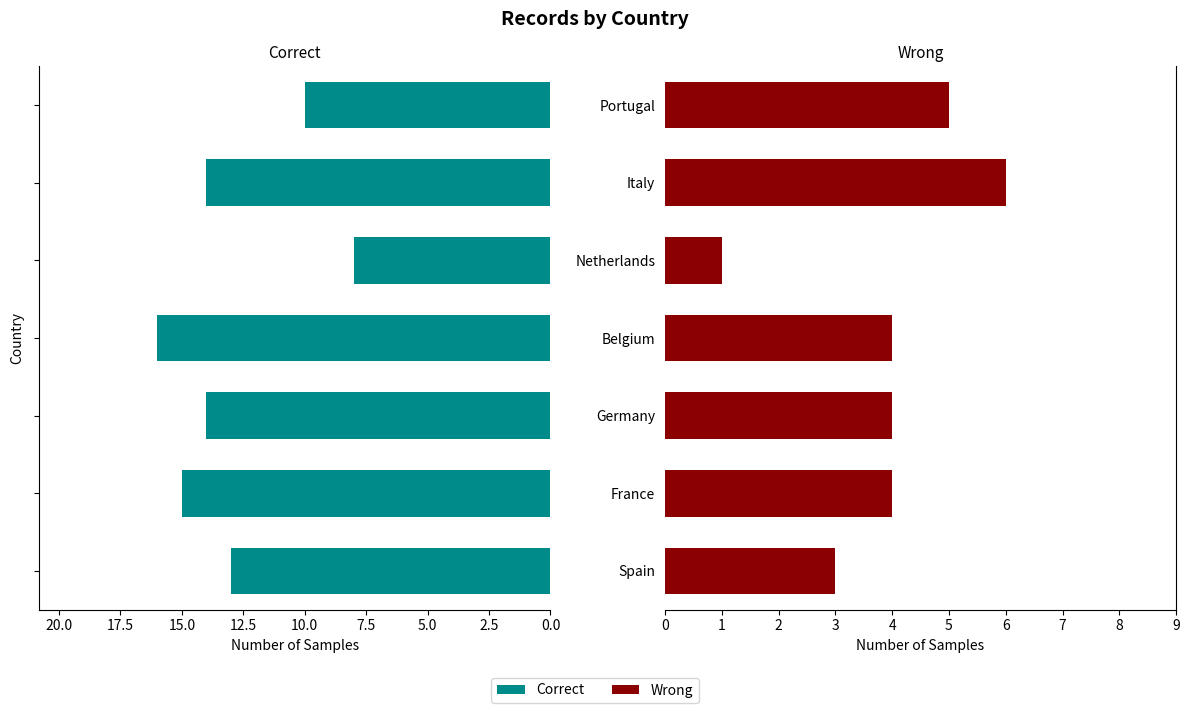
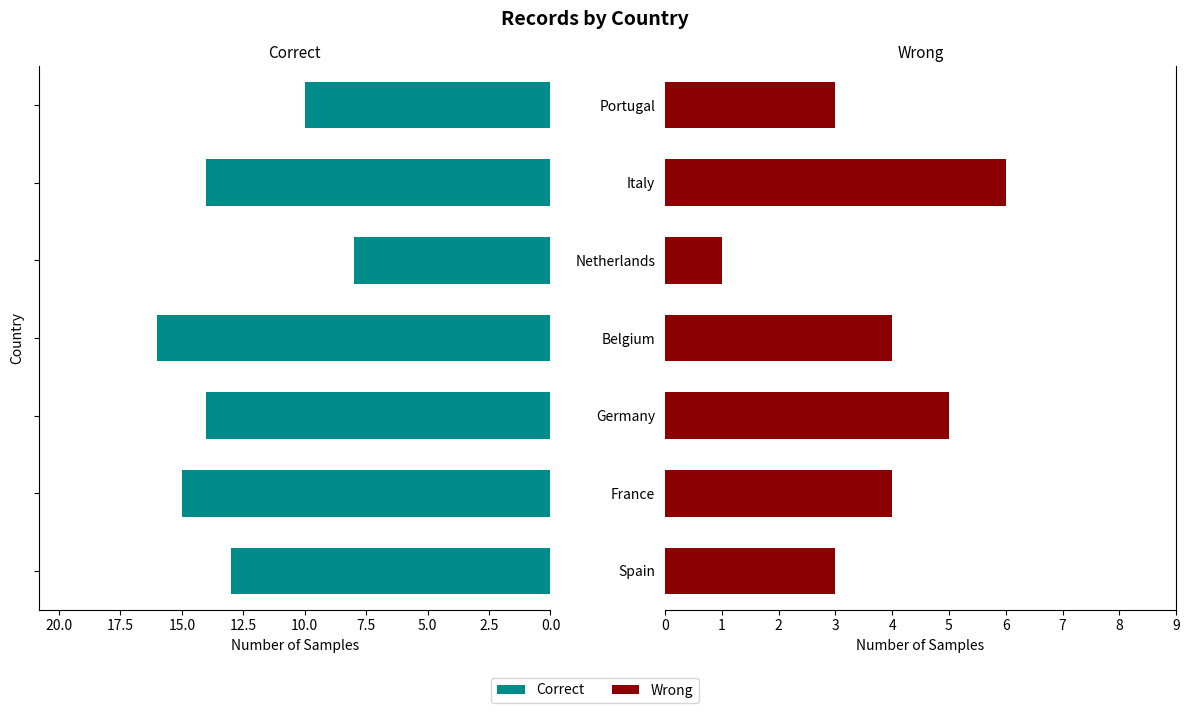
  {
    "Wrong": {
-     "Portugal": 5,
+     "Portugal": 3,
      "Italy": 6,
      "Netherlands": 1,
      "Belgium": 4,
-     "Germany": 4,
+     "Germany": 5,
      "France": 4,
      "Spain": 3
    }
  }
